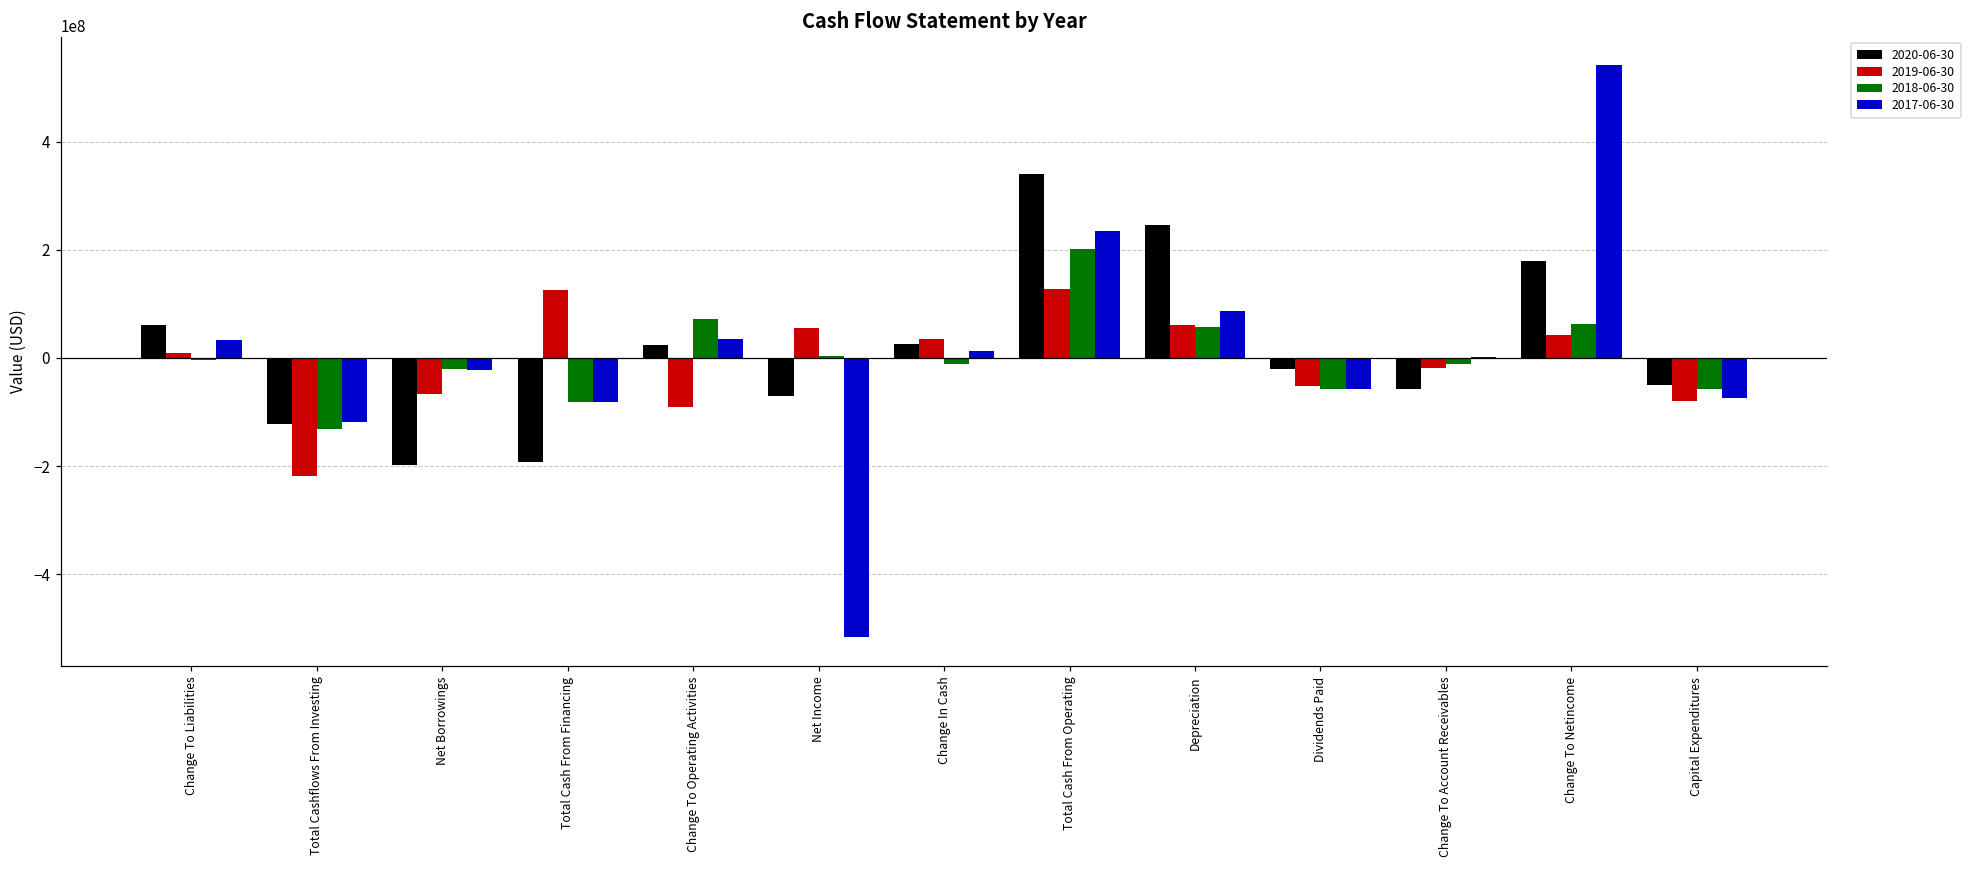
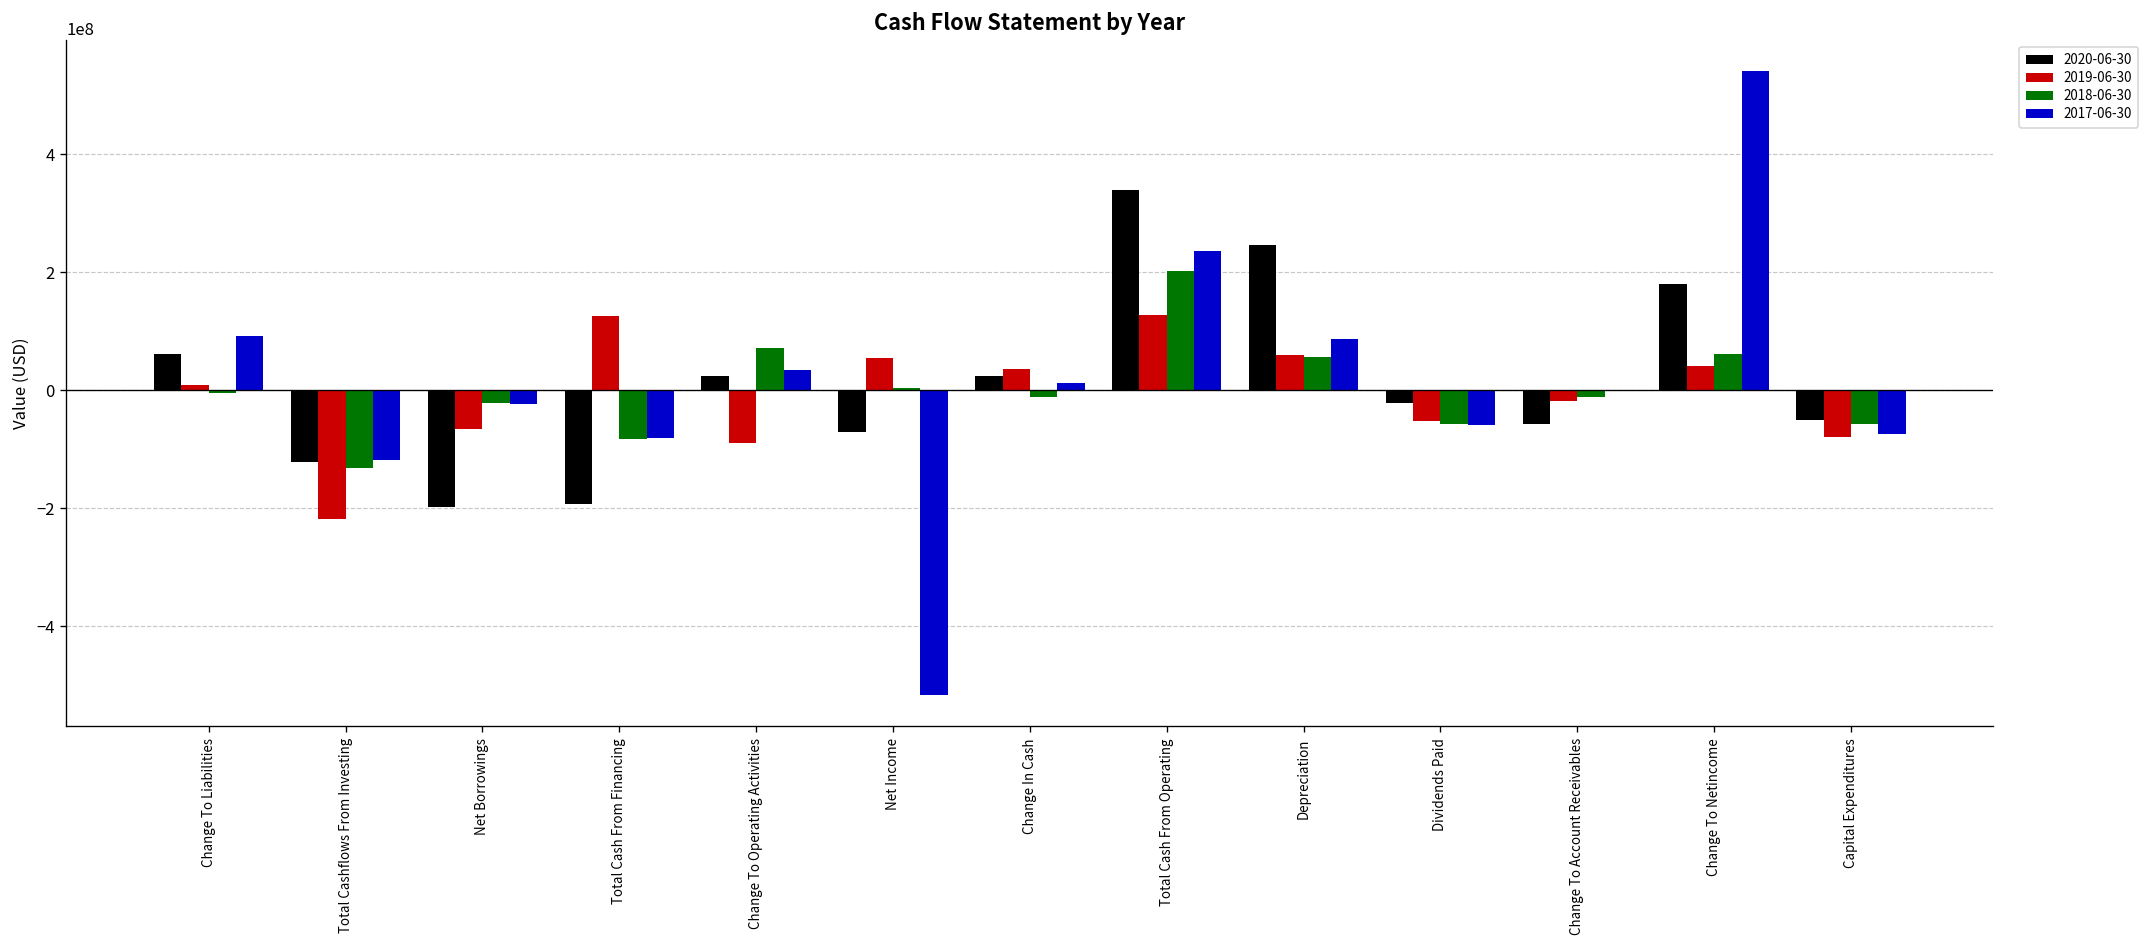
  {
    "2020-06-30": {
      "Change To Liabilities": 60000000,
      "Total Cashflows From Investing": -120000000,
      "Net Borrowings": -200000000,
      "Total Cash From Financing": -190000000,
      "Change To Operating Activities": 20000000,
      "Net Income": -70000000,
      "Change In Cash": 20000000,
      "Total Cash From Operating": 340000000,
      "Depreciation": 250000000,
      "Dividends Paid": -20000000,
      "Change To Account Receivables": -60000000,
      "Change To Netincome": 180000000,
      "Capital Expenditures": -50000000
    },
    "2019-06-30": {
      "Change To Liabilities": 10000000,
      "Total Cashflows From Investing": -220000000,
      "Net Borrowings": -70000000,
      "Total Cash From Financing": 130000000,
      "Change To Operating Activities": -90000000,
      "Net Income": 60000000,
      "Change In Cash": 40000000,
      "Total Cash From Operating": 130000000,
      "Depreciation": 60000000,
      "Dividends Paid": -50000000,
      "Change To Account Receivables": -20000000,
      "Change To Netincome": 40000000,
      "Capital Expenditures": -80000000
    },
    "2018-06-30": {
      "Total Cashflows From Investing": -130000000,
      "Net Borrowings": -20000000,
      "Total Cash From Financing": -80000000,
      "Change To Operating Activities": 70000000,
      "Change In Cash": -10000000,
      "Total Cash From Operating": 200000000,
      "Depreciation": 60000000,
      "Dividends Paid": -60000000,
      "Change To Account Receivables": -10000000,
      "Change To Netincome": 60000000,
      "Capital Expenditures": -60000000
    },
    "2017-06-30": {
-     "Change To Liabilities": 30000000,
+     "Change To Liabilities": 90000000,
      "Total Cashflows From Investing": -120000000,
      "Net Borrowings": -20000000,
      "Total Cash From Financing": -80000000,
      "Change To Operating Activities": 40000000,
      "Net Income": -520000000,
      "Change In Cash": 10000000,
      "Total Cash From Operating": 240000000,
      "Depreciation": 90000000,
      "Dividends Paid": -60000000,
      "Change To Netincome": 540000000,
      "Capital Expenditures": -70000000
    }
  }
